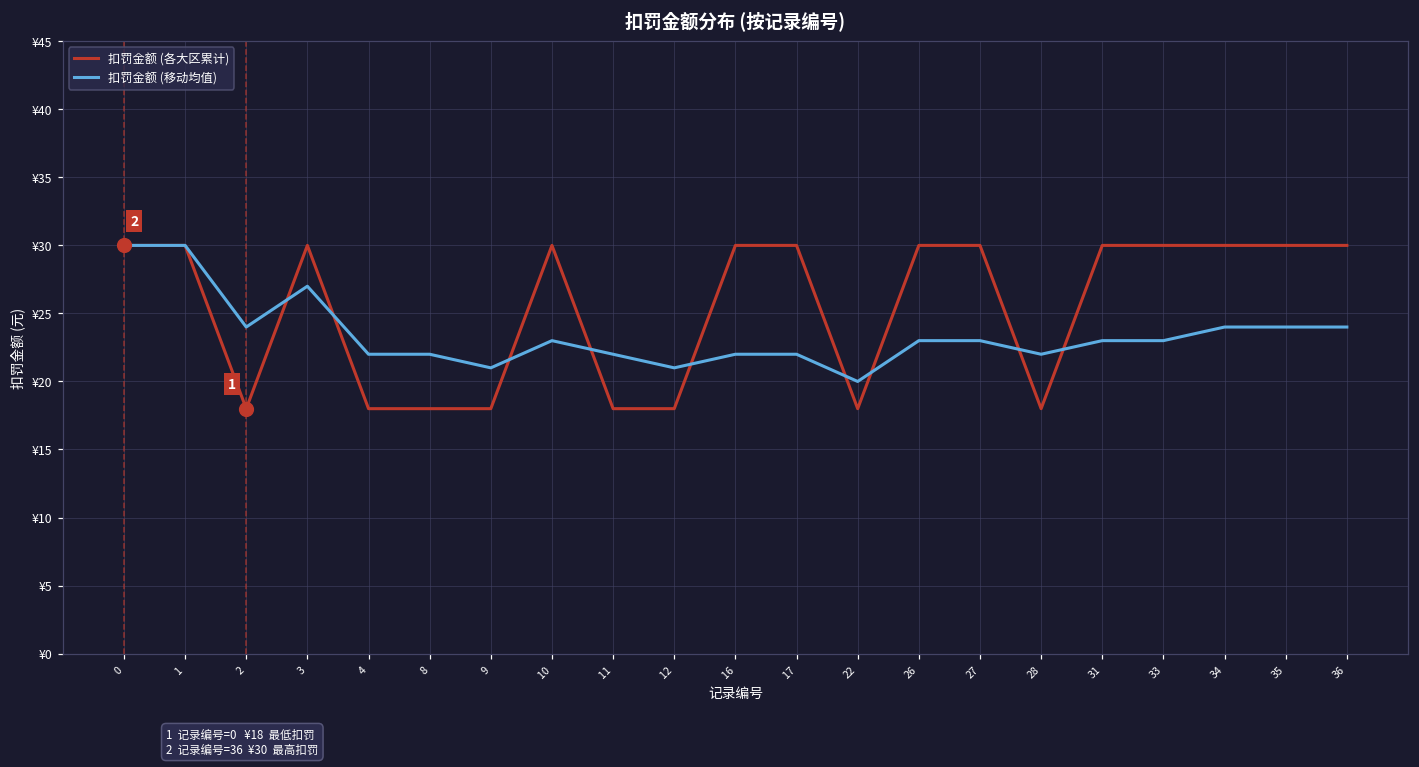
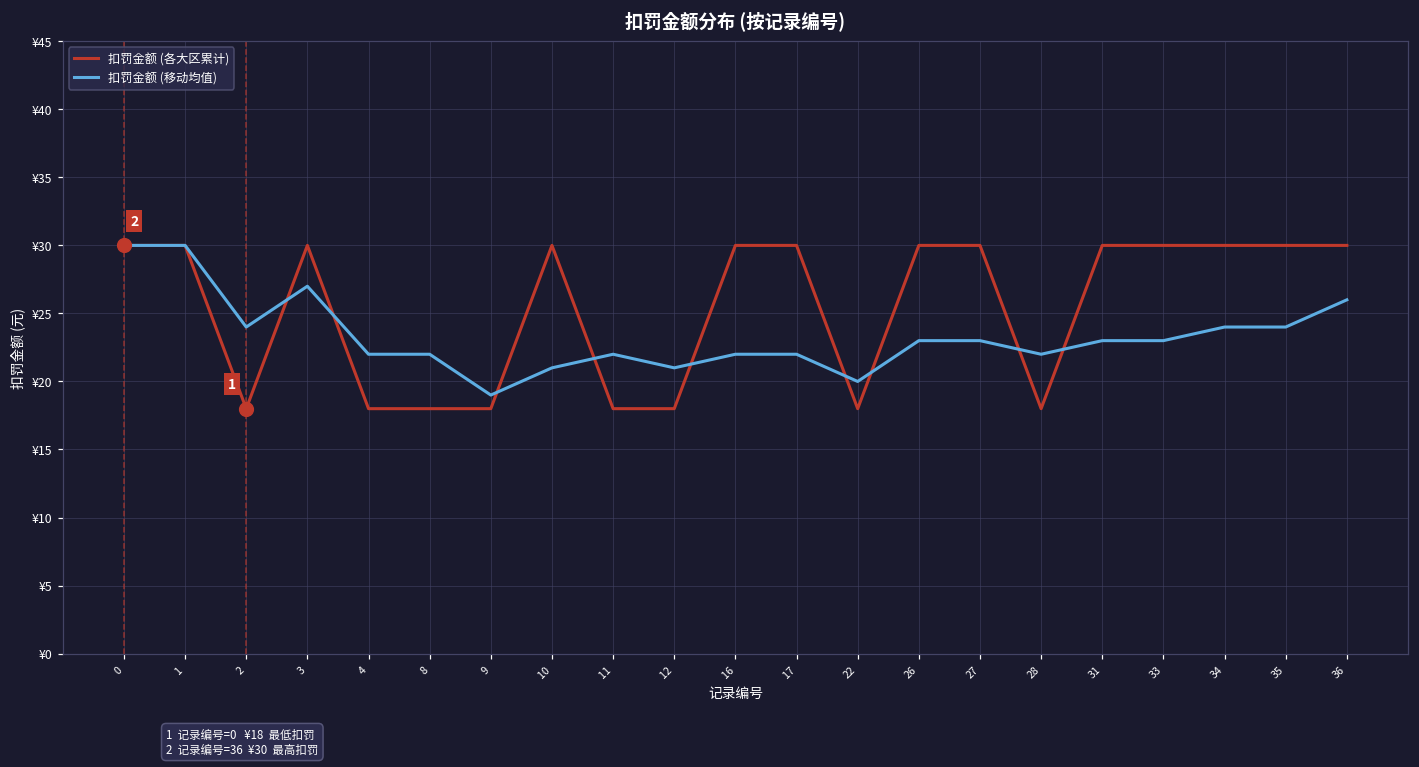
  {
    "扣罚金额 (移动均值)": {
      "2": "¥24",
      "3": "¥27",
      "4": "¥22",
      "8": "¥22",
-     "9": "¥21",
-     "10": "¥23",
+     "9": "¥19",
+     "10": "¥21",
      "11": "¥22",
      "12": "¥21",
      "16": "¥22",
      "17": "¥22",
      "22": "¥20",
      "26": "¥23",
      "27": "¥23",
      "28": "¥22",
      "31": "¥23",
      "33": "¥23",
      "34": "¥24",
      "35": "¥24",
-     "36": "¥24"
+     "36": "¥26"
    }
  }
